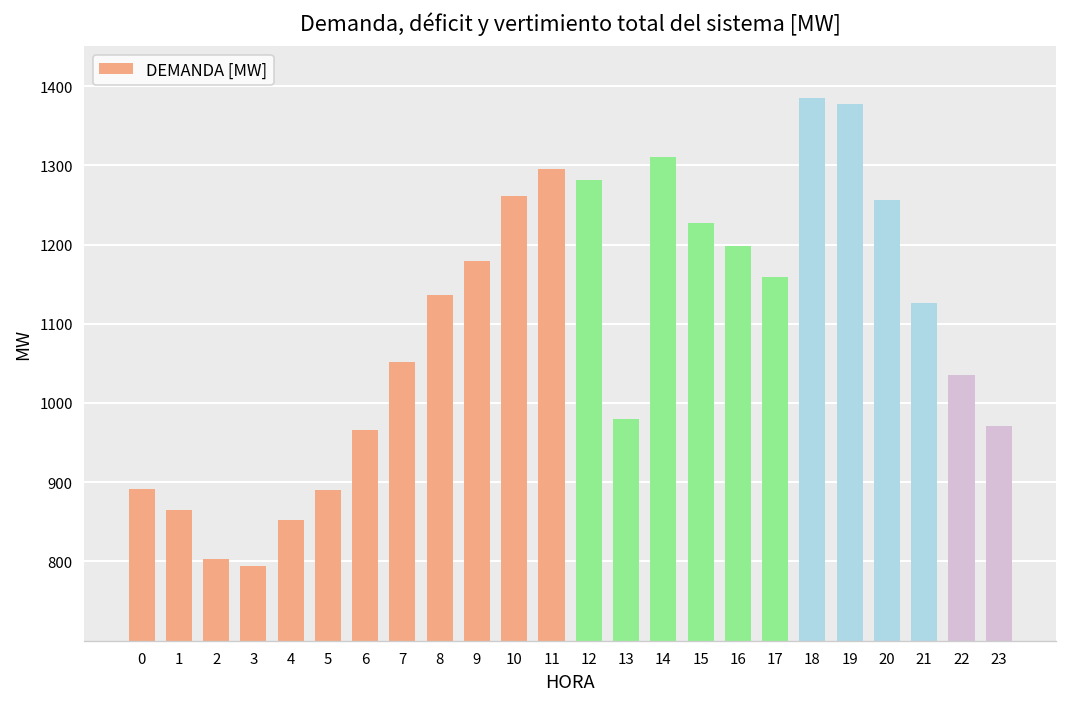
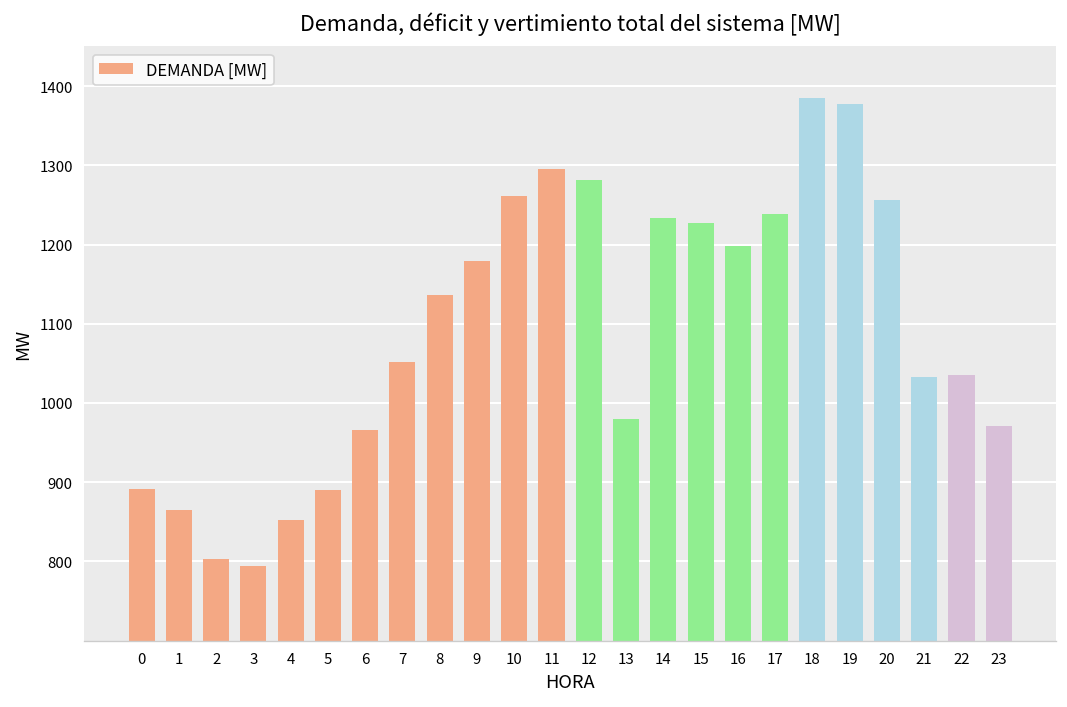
  {
    "0": 890,
    "1": 860,
    "2": 800,
    "3": 790,
    "4": 850,
    "5": 890,
    "6": 970,
    "7": 1050,
    "8": 1140,
    "9": 1180,
    "10": 1260,
    "11": 1300,
    "12": 1280,
    "13": 980,
-   "14": 1310,
+   "14": 1230,
    "15": 1230,
    "16": 1200,
-   "17": 1160,
+   "17": 1240,
    "18": 1380,
    "19": 1380,
    "20": 1260,
-   "21": 1130,
+   "21": 1030,
    "22": 1030,
    "23": 970
  }
